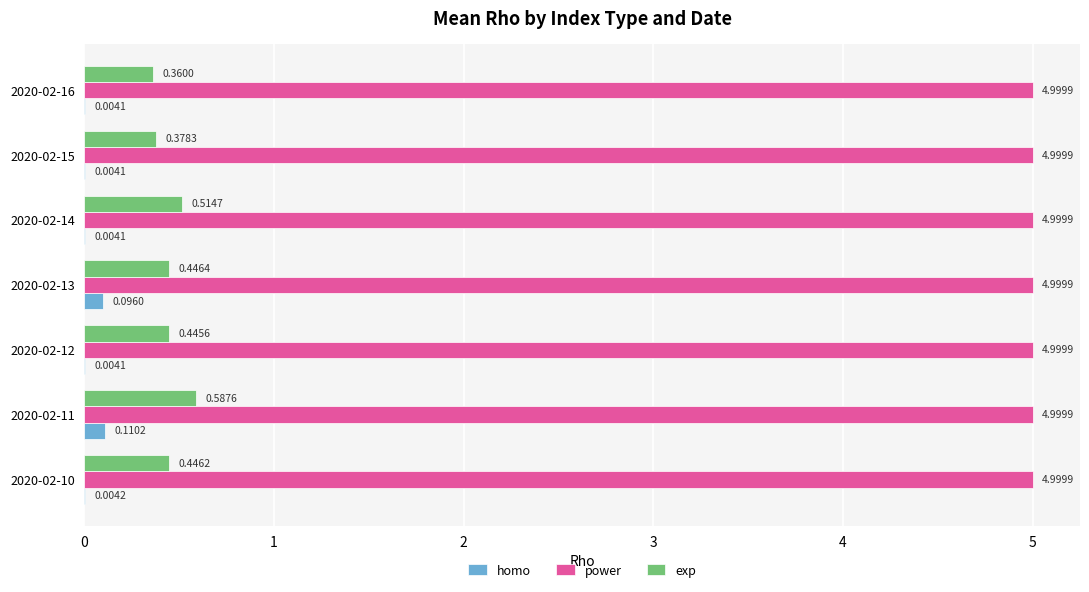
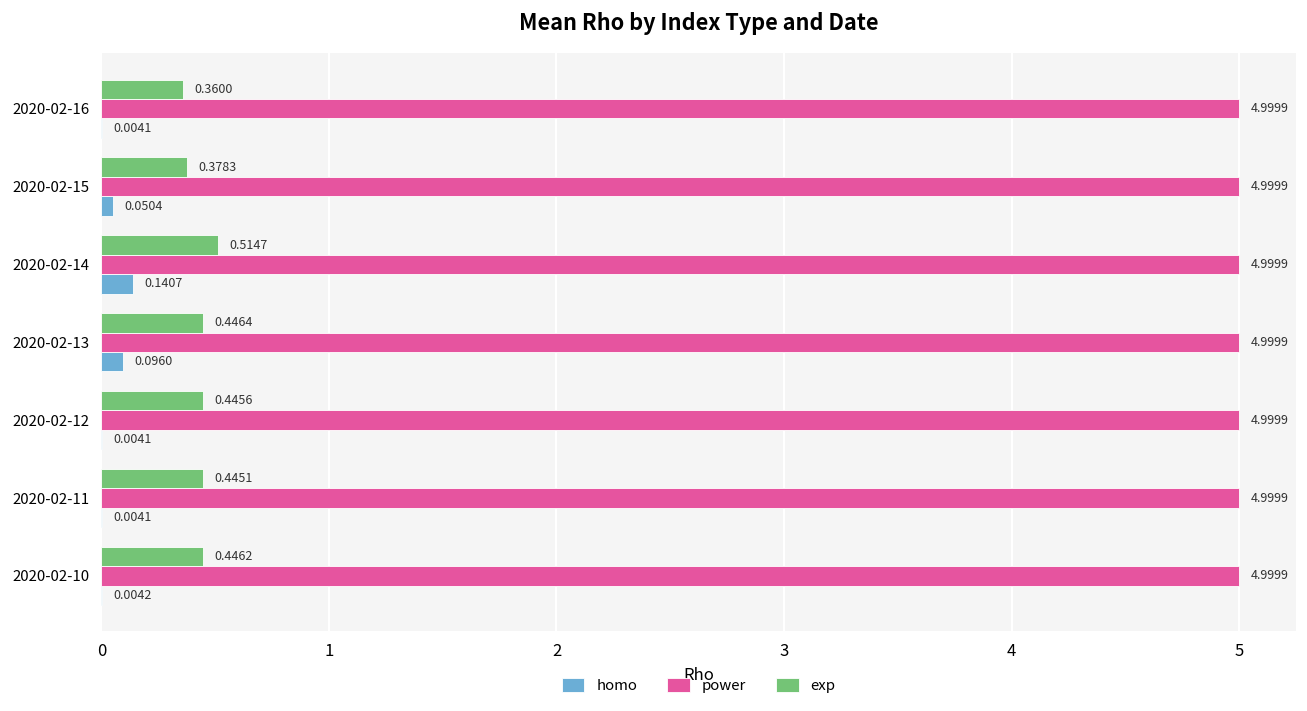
  {
    "homo": {
      "2020-02-16": 0.0041,
-     "2020-02-15": 0.0041,
-     "2020-02-14": 0.0041,
+     "2020-02-15": 0.0504,
+     "2020-02-14": 0.1407,
      "2020-02-13": 0.0960,
      "2020-02-12": 0.0041,
-     "2020-02-11": 0.1102,
+     "2020-02-11": 0.0041,
      "2020-02-10": 0.0042
    },
    "power": {
      "2020-02-16": 4.9999,
      "2020-02-15": 4.9999,
      "2020-02-14": 4.9999,
      "2020-02-13": 4.9999,
      "2020-02-12": 4.9999,
      "2020-02-11": 4.9999,
      "2020-02-10": 4.9999
    },
    "exp": {
      "2020-02-16": 0.3600,
      "2020-02-15": 0.3783,
      "2020-02-14": 0.5147,
      "2020-02-13": 0.4464,
      "2020-02-12": 0.4456,
-     "2020-02-11": 0.5876,
+     "2020-02-11": 0.4451,
      "2020-02-10": 0.4462
    }
  }
